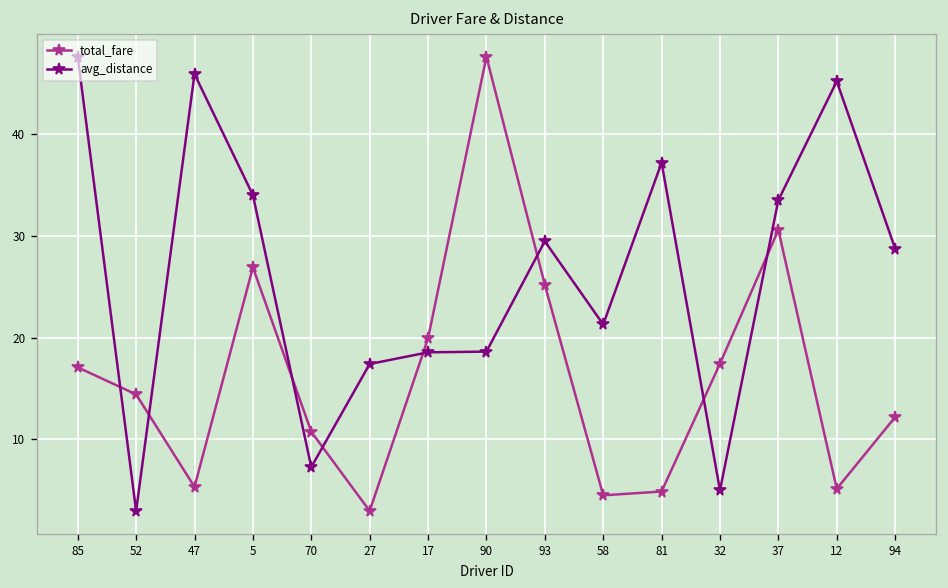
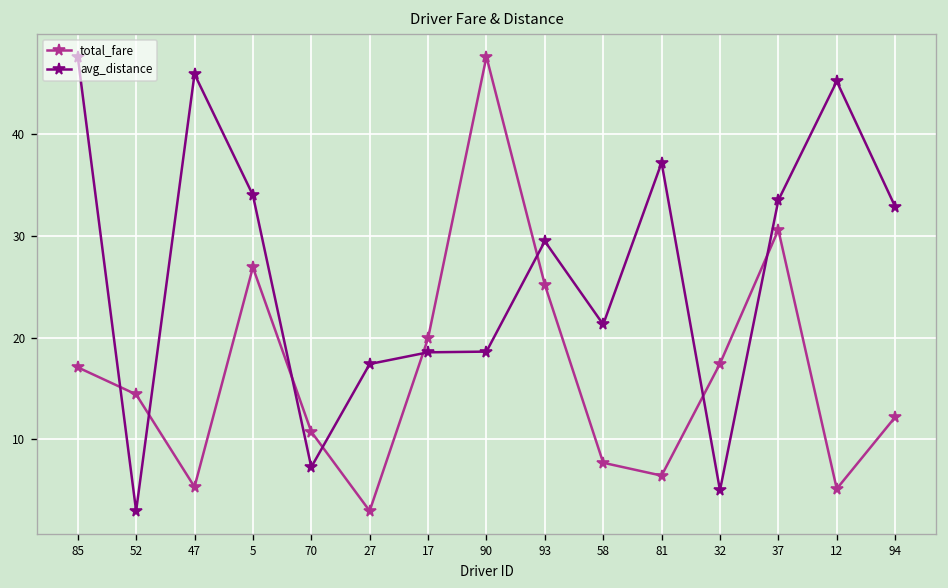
  {
    "total_fare": {
      "85": 17,
      "52": 14,
      "47": 5,
      "5": 27,
      "70": 11,
      "27": 3,
      "17": 20,
      "90": 48,
      "93": 25,
-     "58": 4,
-     "81": 5,
+     "58": 8,
+     "81": 6,
      "32": 17,
      "37": 31,
      "12": 5,
      "94": 12
    },
    "avg_distance": {
      "52": 3,
      "47": 46,
      "5": 34,
      "70": 7,
      "27": 17,
      "17": 19,
      "90": 19,
      "93": 29,
      "58": 21,
      "81": 37,
      "32": 5,
      "37": 34,
      "12": 45,
-     "94": 29
+     "94": 33
    }
  }
